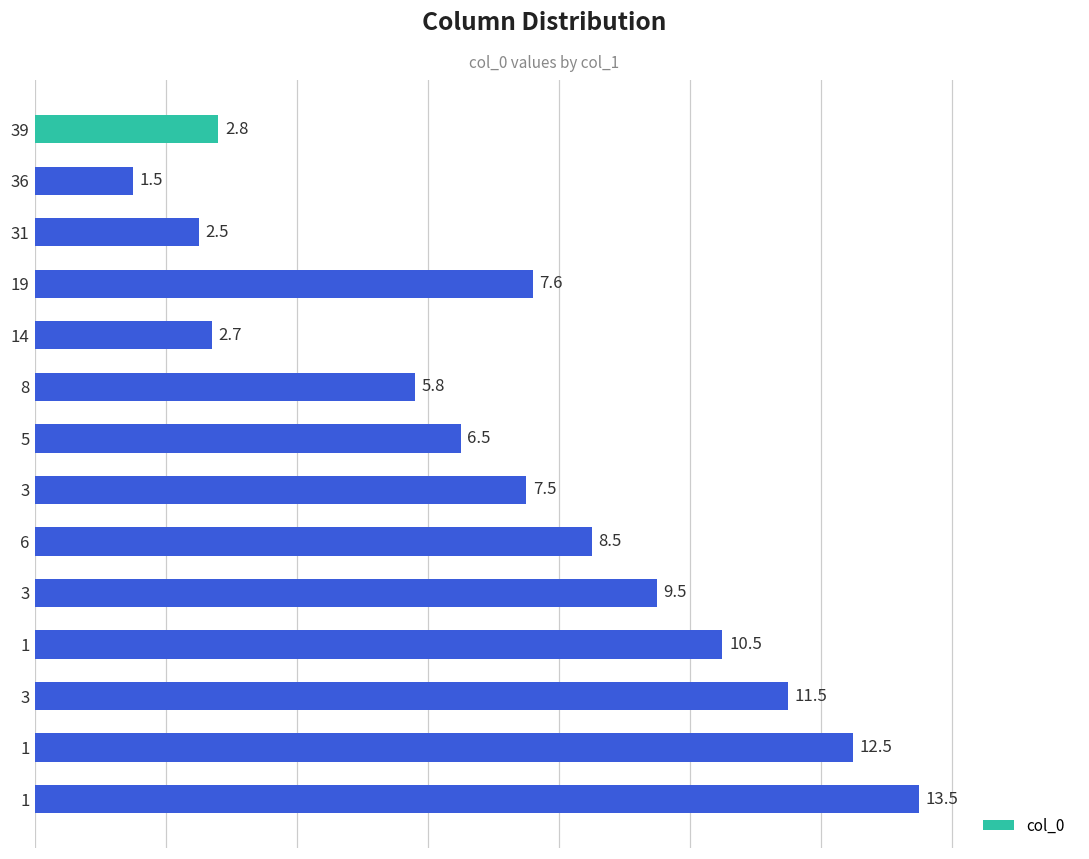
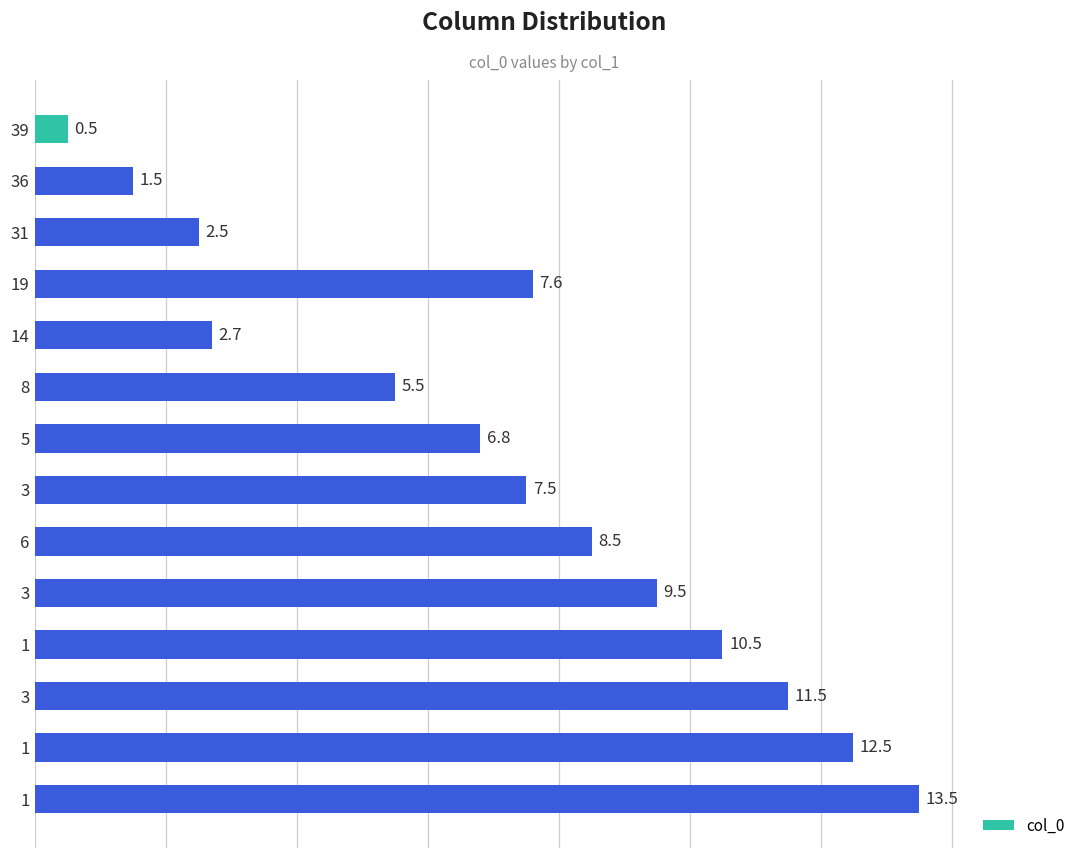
  {
-   "39": 2.8,
+   "39": 0.5,
    "36": 1.5,
    "31": 2.5,
    "19": 7.6,
    "14": 2.7,
-   "8": 5.8,
-   "5": 6.5,
+   "8": 5.5,
+   "5": 6.8,
    "6": 8.5
  }
